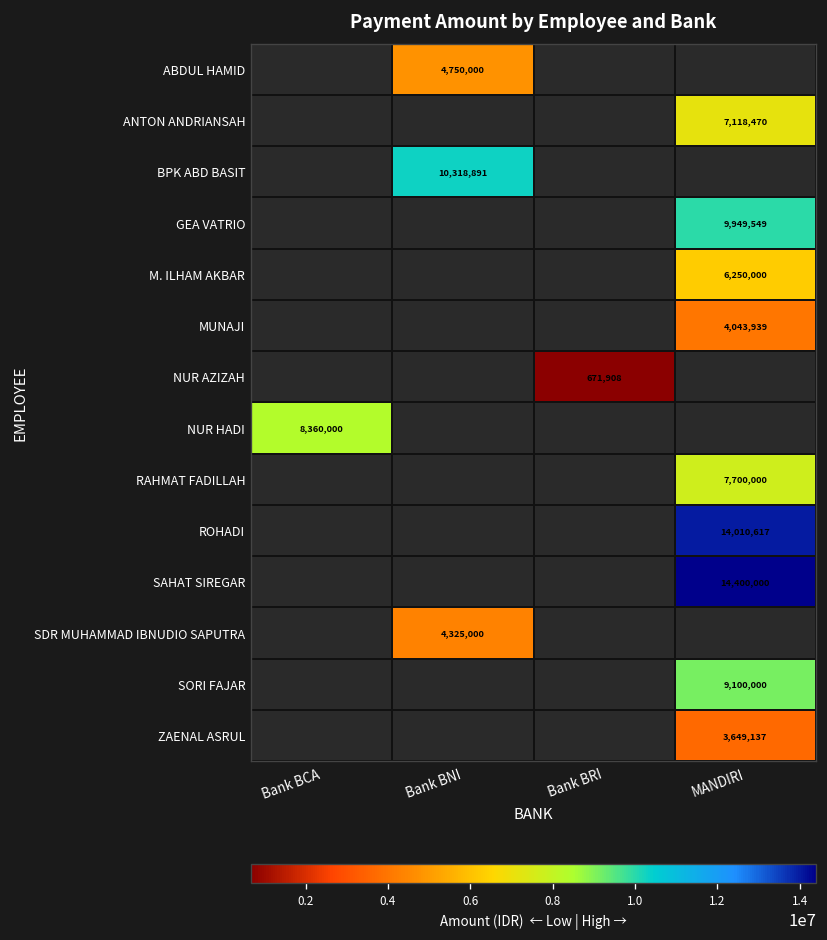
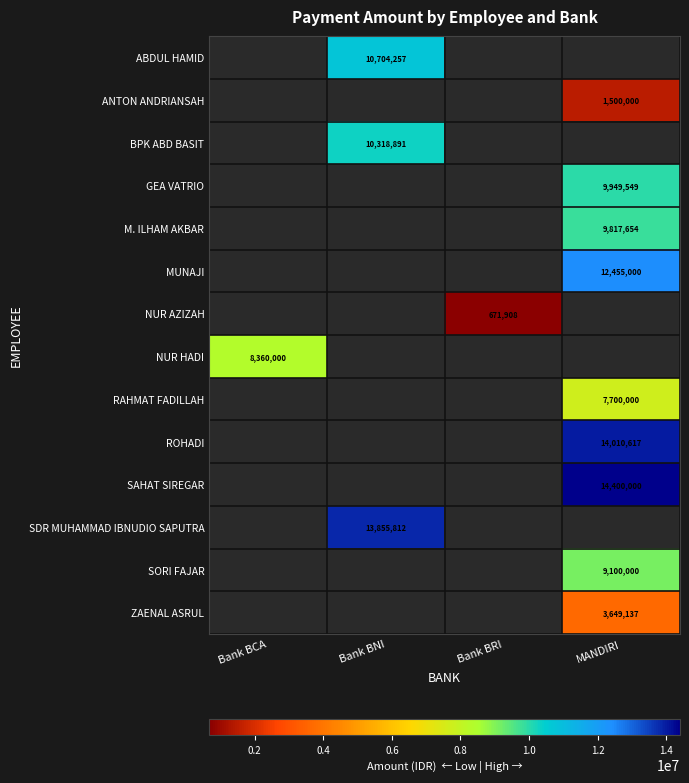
  {
    "ABDUL HAMID": {
-     "Bank BNI": "4,750,000"
+     "Bank BNI": "10,704,257"
    },
    "ANTON ANDRIANSAH": {
-     "MANDIRI": "7,118,470"
+     "MANDIRI": "1,500,000"
    },
    "BPK ABD BASIT": {
      "Bank BNI": "10,318,891"
    },
    "GEA VATRIO": {
      "MANDIRI": "9,949,549"
    },
    "M. ILHAM AKBAR": {
-     "MANDIRI": "6,250,000"
+     "MANDIRI": "9,817,654"
    },
    "MUNAJI": {
-     "MANDIRI": "4,043,939"
+     "MANDIRI": "12,455,000"
    },
    "NUR AZIZAH": {
      "Bank BRI": "671,908"
    },
    "NUR HADI": {
      "Bank BCA": "8,360,000"
    },
    "RAHMAT FADILLAH": {
      "MANDIRI": "7,700,000"
    },
    "ROHADI": {
      "MANDIRI": "14,010,617"
    },
    "SAHAT SIREGAR": {
      "MANDIRI": "14,400,000"
    },
    "SDR MUHAMMAD IBNUDIO SAPUTRA": {
-     "Bank BNI": "4,325,000"
+     "Bank BNI": "13,855,812"
    },
    "SORI FAJAR": {
      "MANDIRI": "9,100,000"
    },
    "ZAENAL ASRUL": {
      "MANDIRI": "3,649,137"
    }
  }
